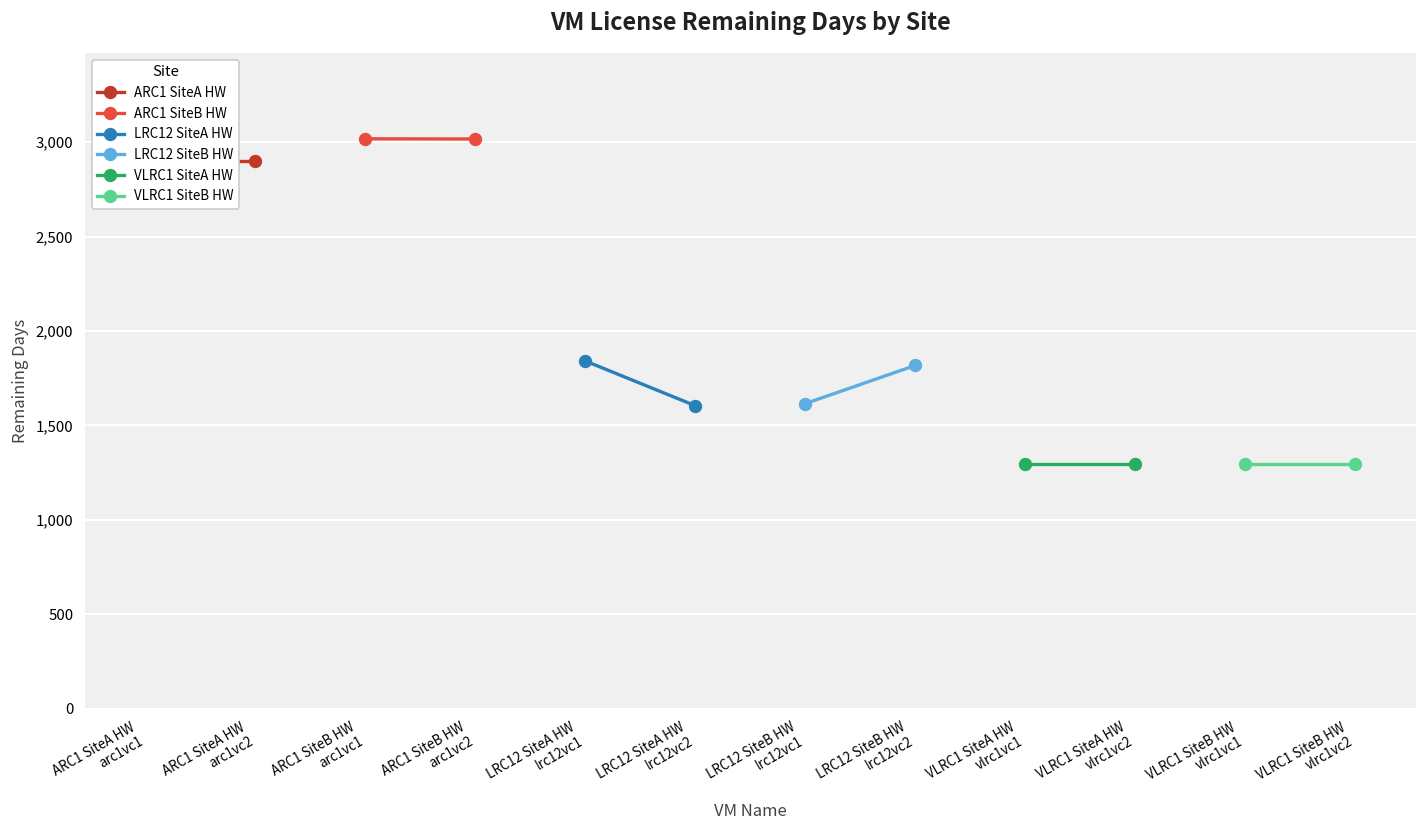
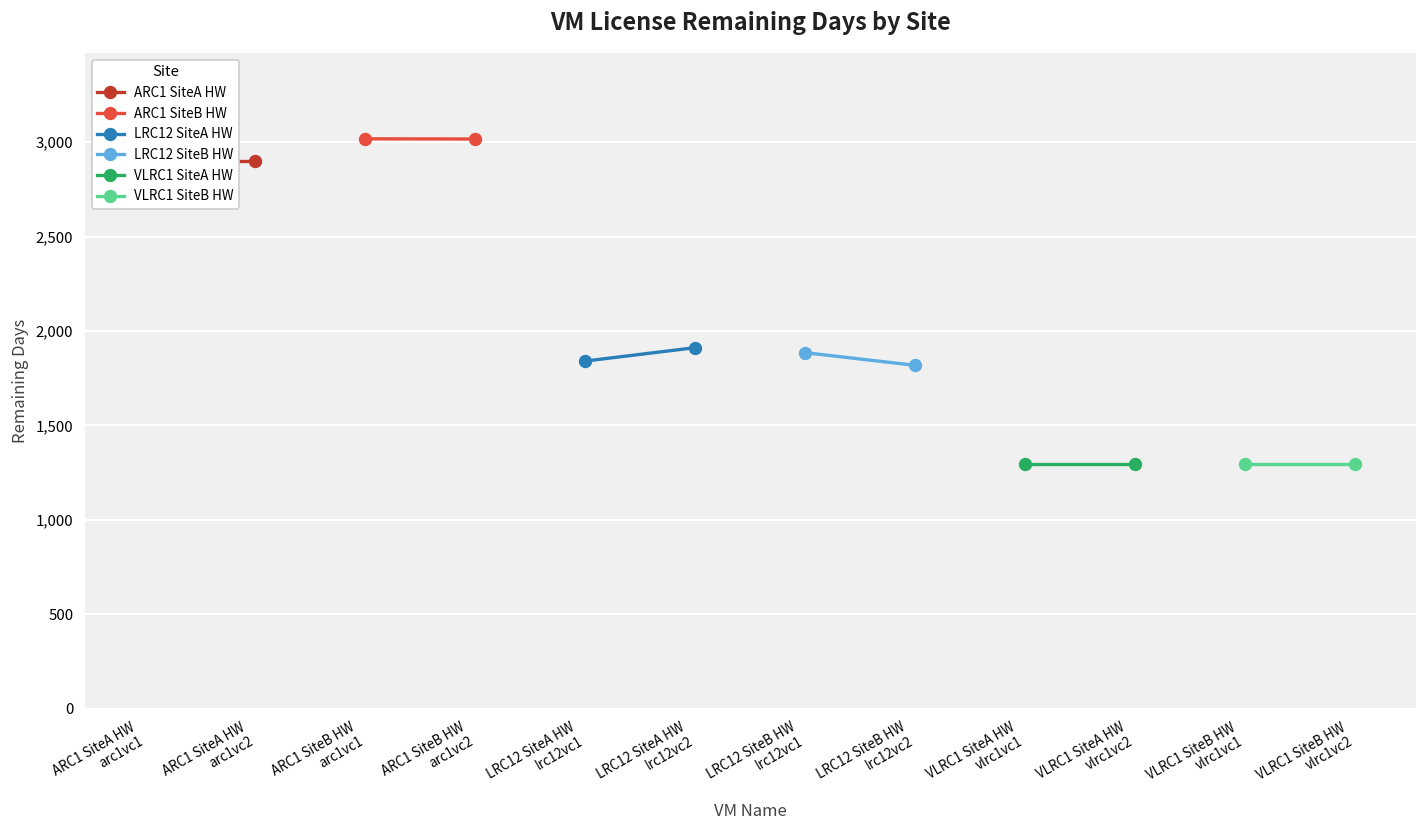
  {
    "LRC12 SiteA HW": {
      "LRC12 SiteA HW lrc12vc1": "1,840",
-     "LRC12 SiteA HW lrc12vc2": "1,600"
+     "LRC12 SiteA HW lrc12vc2": "1,910"
    },
    "LRC12 SiteB HW": {
-     "LRC12 SiteB HW lrc12vc1": "1,620",
+     "LRC12 SiteB HW lrc12vc1": "1,890",
      "LRC12 SiteB HW lrc12vc2": "1,820"
    },
    "VLRC1 SiteA HW": {
      "VLRC1 SiteA HW vlrc1vc1": "1,300",
      "VLRC1 SiteA HW vlrc1vc2": "1,300"
    },
    "VLRC1 SiteB HW": {
      "VLRC1 SiteB HW vlrc1vc1": "1,300",
      "VLRC1 SiteB HW vlrc1vc2": "1,300"
    }
  }
